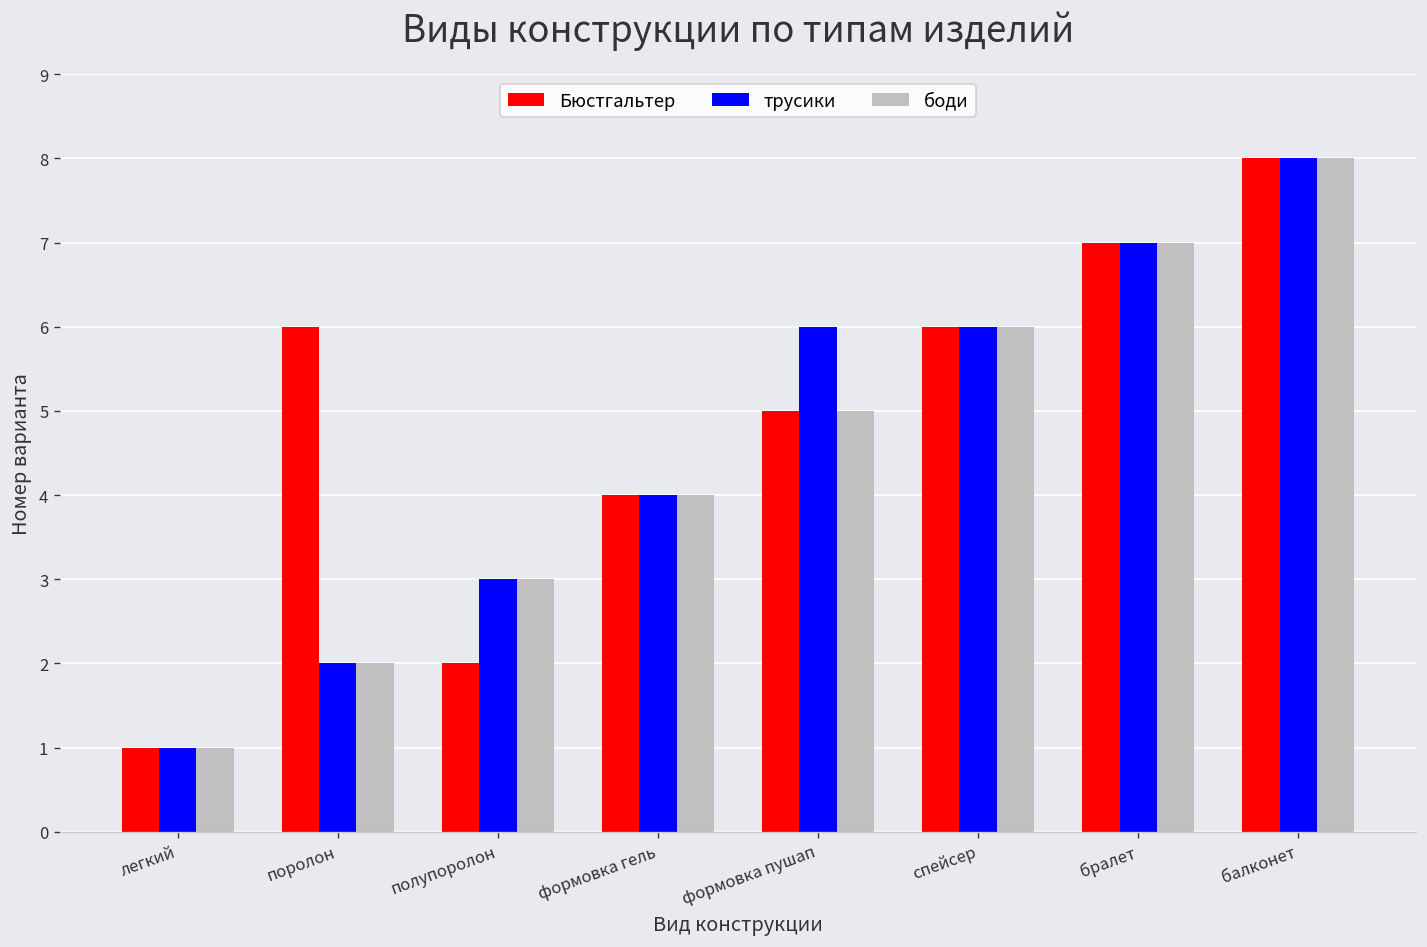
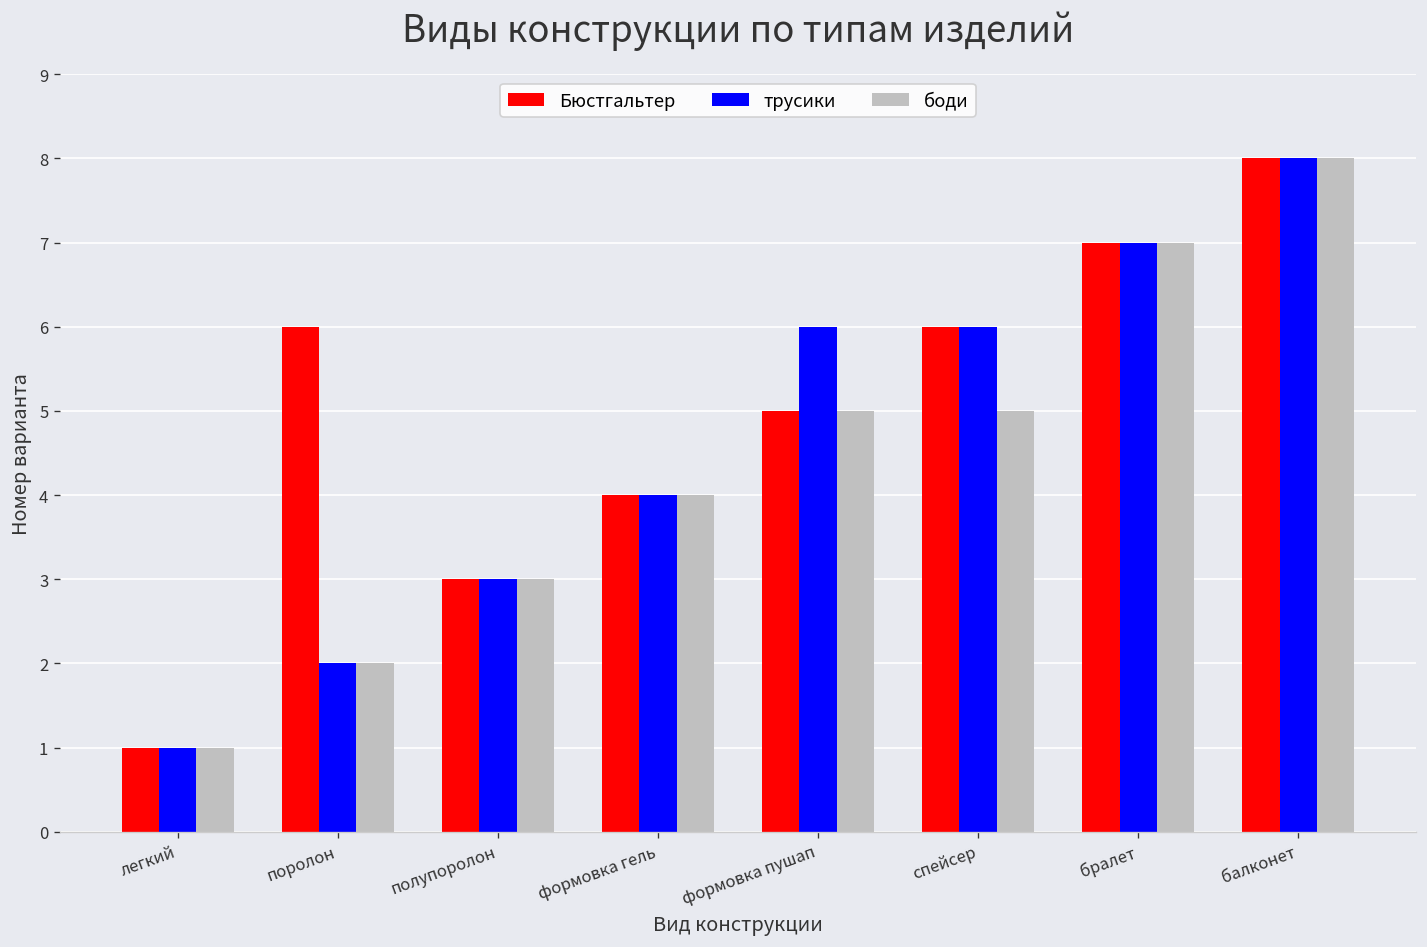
  {
    "Бюстгальтер": {
      "легкий": 1,
      "поролон": 6,
-     "полупоролон": 2,
+     "полупоролон": 3,
      "формовка гель": 4,
      "формовка пушап": 5,
      "спейсер": 6,
      "бралет": 7,
      "балконет": 8
    },
    "трусики": {
      "легкий": 1,
      "поролон": 2,
      "полупоролон": 3,
      "формовка гель": 4,
      "формовка пушап": 6,
      "спейсер": 6,
      "бралет": 7,
      "балконет": 8
    },
    "боди": {
      "легкий": 1,
      "поролон": 2,
      "полупоролон": 3,
      "формовка гель": 4,
      "формовка пушап": 5,
-     "спейсер": 6,
+     "спейсер": 5,
      "бралет": 7,
      "балконет": 8
    }
  }
